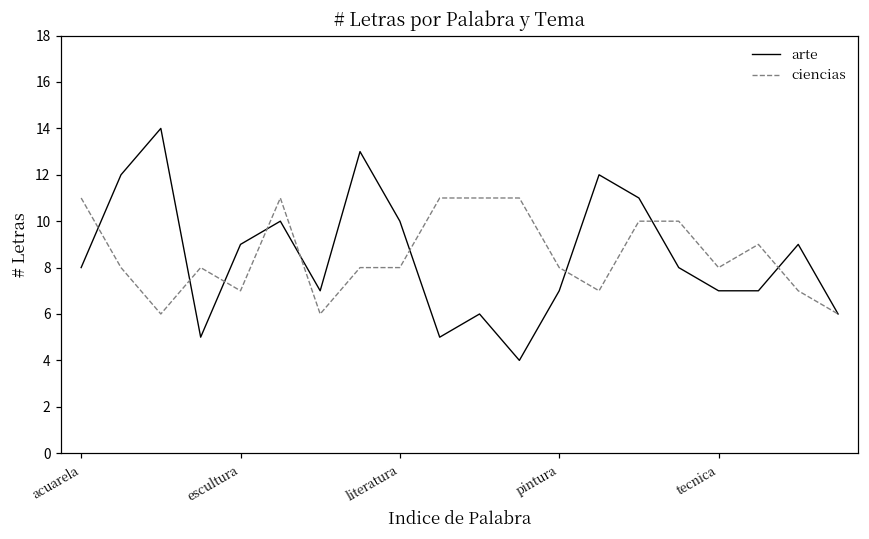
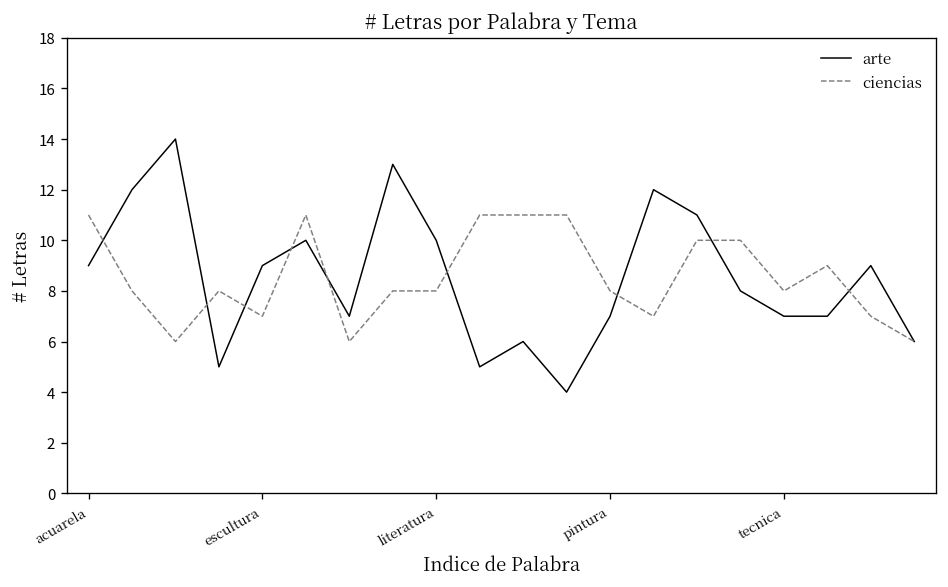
  {
    "arte": {
-     "acuarela": 8,
+     "acuarela": 9,
      "escultura": 9,
      "literatura": 10,
      "pintura": 7,
      "tecnica": 7
    },
    "ciencias": {
      "acuarela": 11,
      "escultura": 7,
      "literatura": 8,
      "pintura": 8,
      "tecnica": 8
    }
  }
